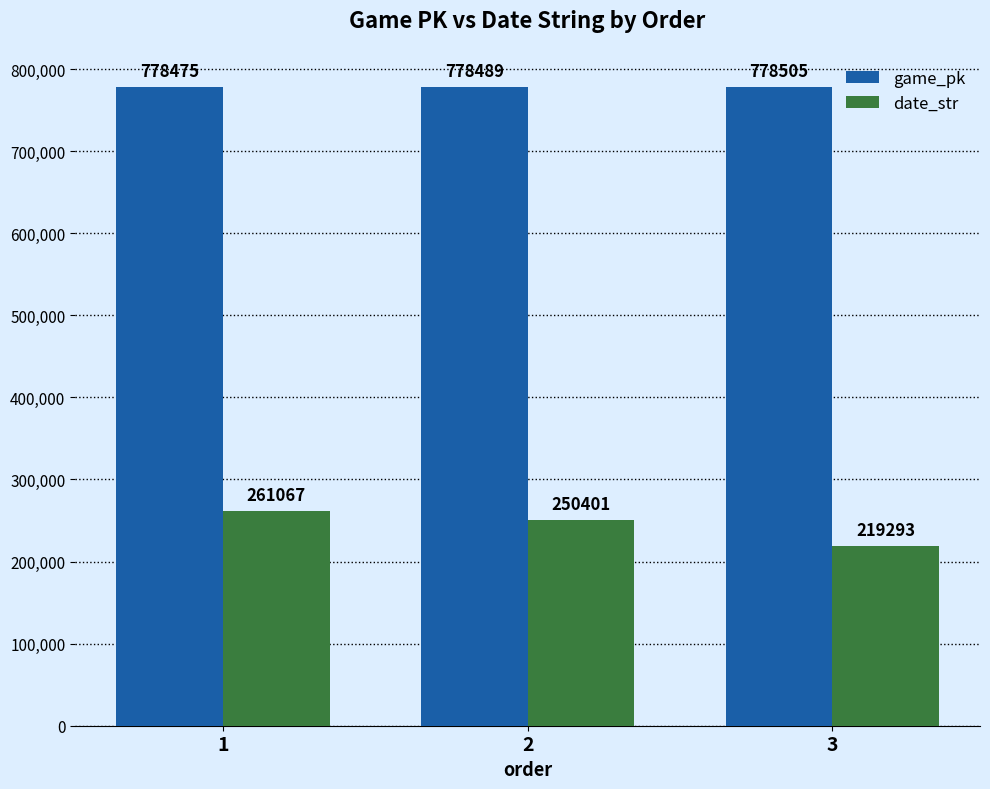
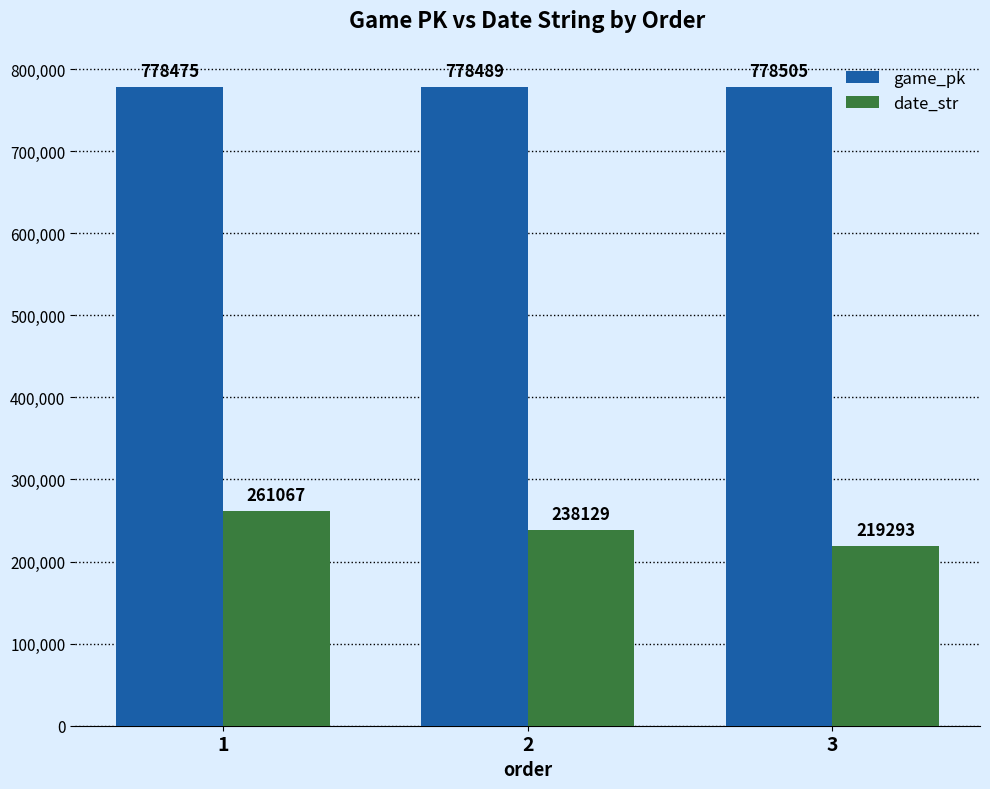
  {
    "game_pk": {
      "1": 778475,
      "2": 778489,
      "3": 778505
    },
    "date_str": {
      "1": 261067,
-     "2": 250401,
+     "2": 238129,
      "3": 219293
    }
  }
